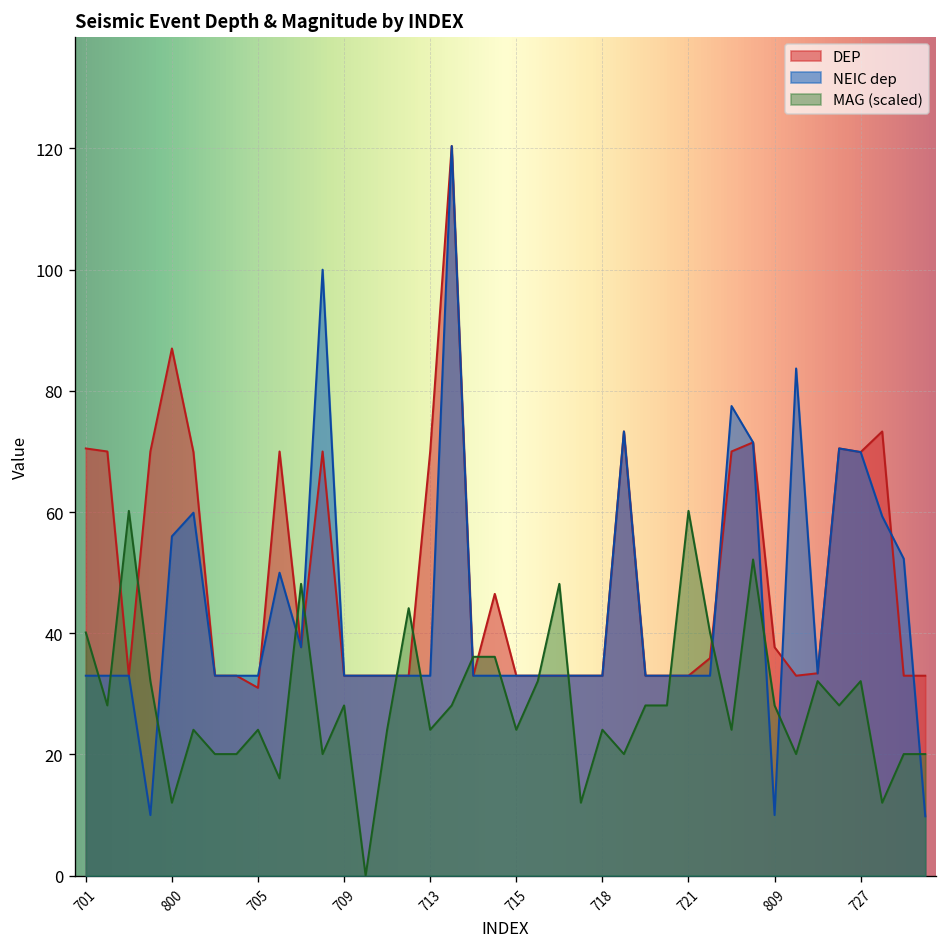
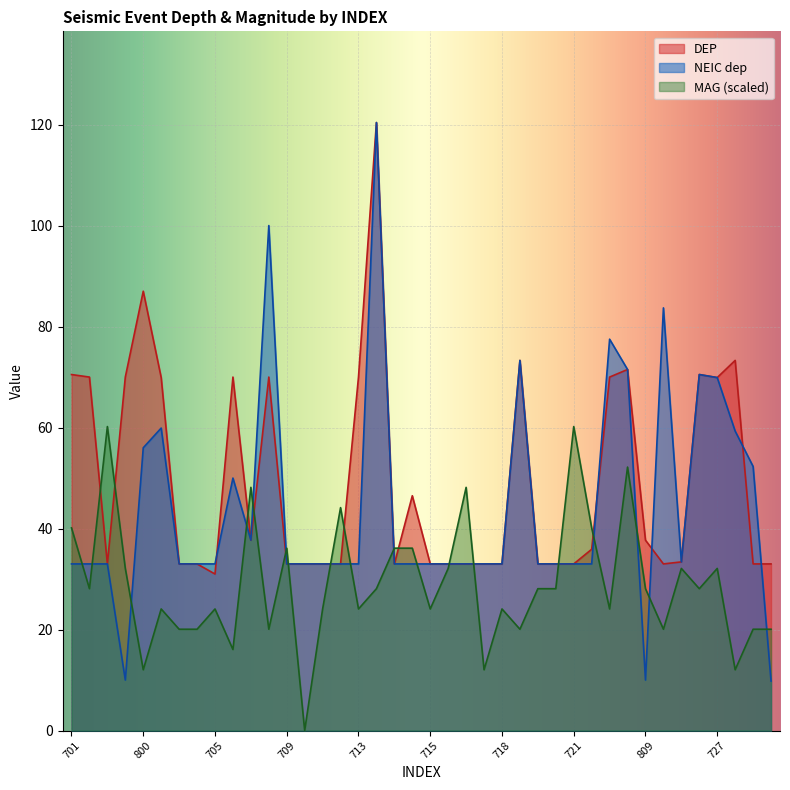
  {
    "DEP": {
      "701": 71,
      "800": 87,
      "705": 31,
      "713": 70,
      "809": 38
    },
    "NEIC dep": {
      "701": 33,
      "800": 56,
      "705": 33,
      "713": 33,
      "809": 10
    },
    "MAG (scaled)": {
      "701": 40,
      "800": 12,
      "705": 24,
-     "709": 28,
+     "709": 36,
      "713": 24,
      "715": 24,
      "718": 24,
      "721": 60,
      "809": 28,
      "727": 32
    }
  }
